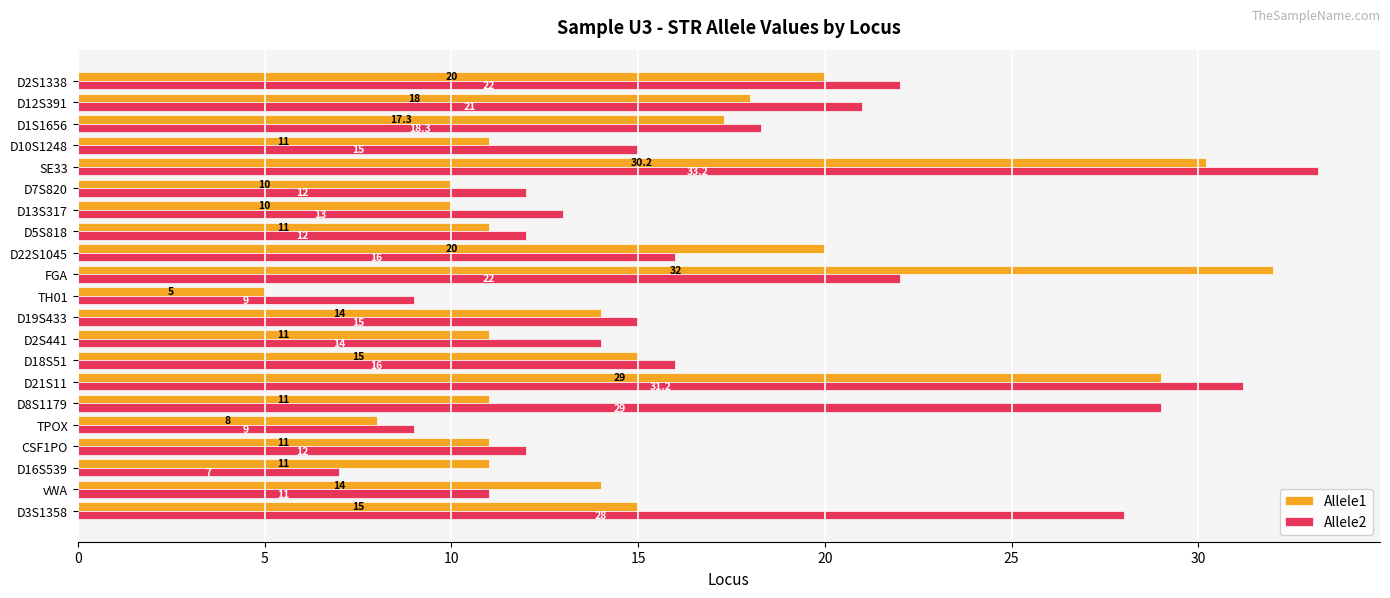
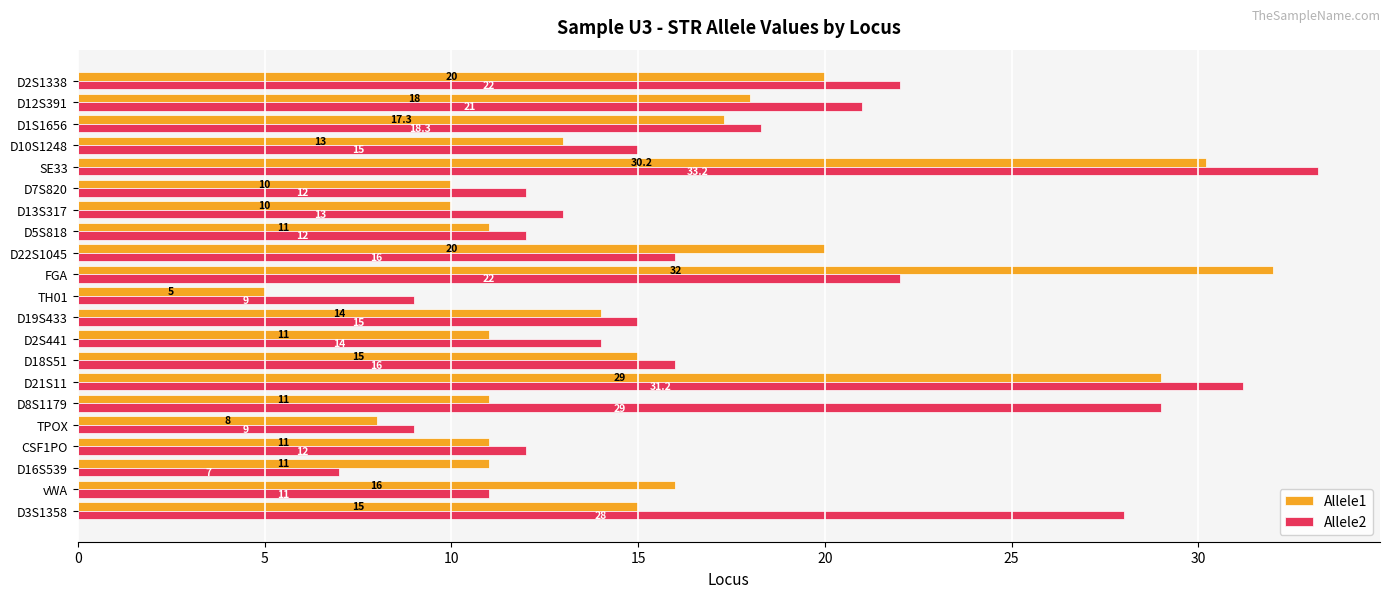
  {
    "Allele1": {
      "D2S1338": 20,
      "D12S391": 18,
      "D1S1656": 17.3,
-     "D10S1248": 11,
+     "D10S1248": 13,
      "SE33": 30.2,
      "D7S820": 10,
      "D13S317": 10,
      "D5S818": 11,
      "D22S1045": 20,
      "FGA": 32,
      "TH01": 5,
      "D19S433": 14,
      "D2S441": 11,
      "D18S51": 15,
      "D21S11": 29,
      "D8S1179": 11,
      "TPOX": 8,
      "CSF1PO": 11,
      "D16S539": 11,
-     "vWA": 14,
+     "vWA": 16,
      "D3S1358": 15
    },
    "Allele2": {
      "D2S1338": 22,
      "D12S391": 21,
      "D1S1656": 18.3,
      "D10S1248": 15,
      "SE33": 33.2,
      "D7S820": 12,
      "D13S317": 13,
      "D5S818": 12,
      "D22S1045": 16,
      "FGA": 22,
      "TH01": 9,
      "D19S433": 15,
      "D2S441": 14,
      "D18S51": 16,
      "D21S11": 31.2,
      "D8S1179": 29,
      "TPOX": 9,
      "CSF1PO": 12,
      "D16S539": 7,
      "vWA": 11,
      "D3S1358": 28
    }
  }
